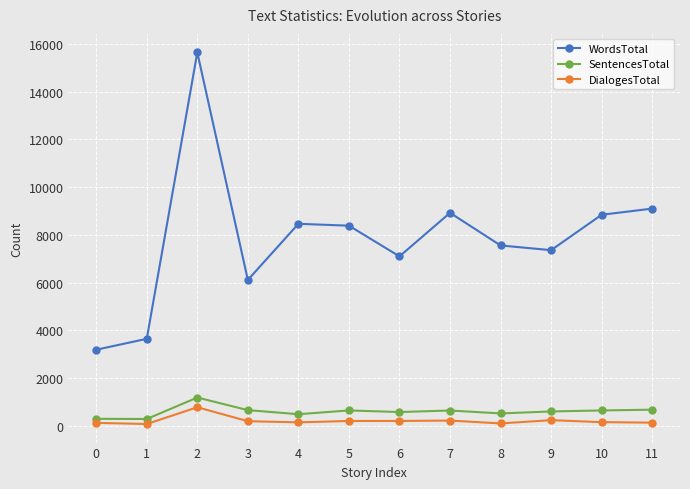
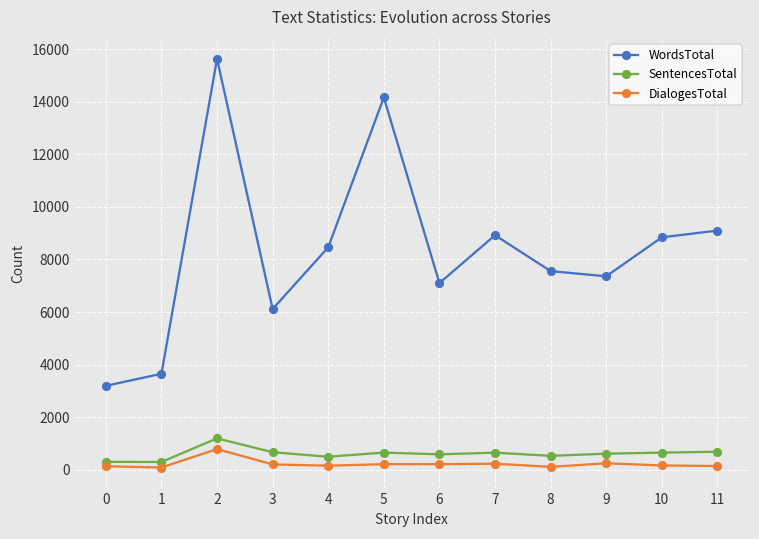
  {
    "WordsTotal": {
      "0": 3200,
      "1": 3700,
      "2": 15600,
      "3": 6100,
      "4": 8500,
-     "5": 8400,
+     "5": 14200,
      "6": 7100,
      "7": 8900,
      "8": 7600,
      "9": 7400,
      "10": 8800,
      "11": 9100
    },
    "SentencesTotal": {
      "0": 300,
      "1": 300,
      "2": 1200,
      "3": 700,
      "4": 500,
      "5": 700,
      "6": 600,
      "7": 600,
      "8": 500,
      "9": 600,
      "10": 700,
      "11": 700
    },
    "DialogesTotal": {
      "0": 100,
      "1": 100,
      "2": 800,
      "3": 200,
      "4": 200,
      "5": 200,
      "6": 200,
      "7": 200,
      "8": 100,
      "9": 200,
      "10": 200,
      "11": 100
    }
  }
